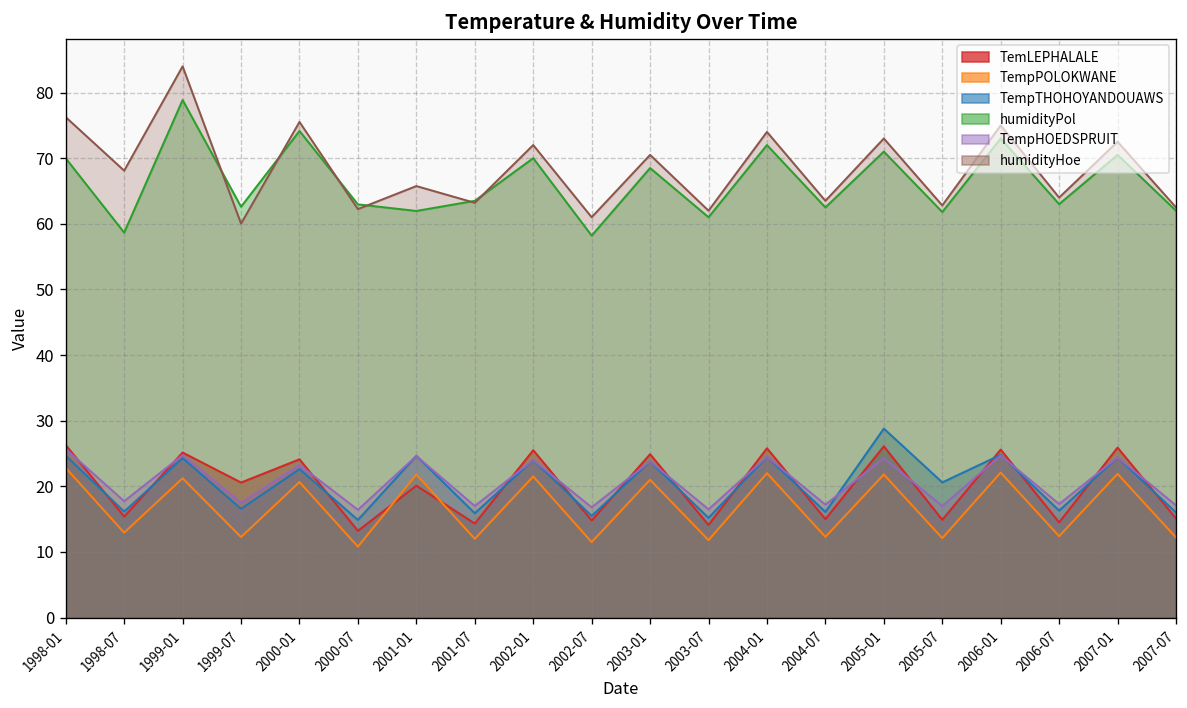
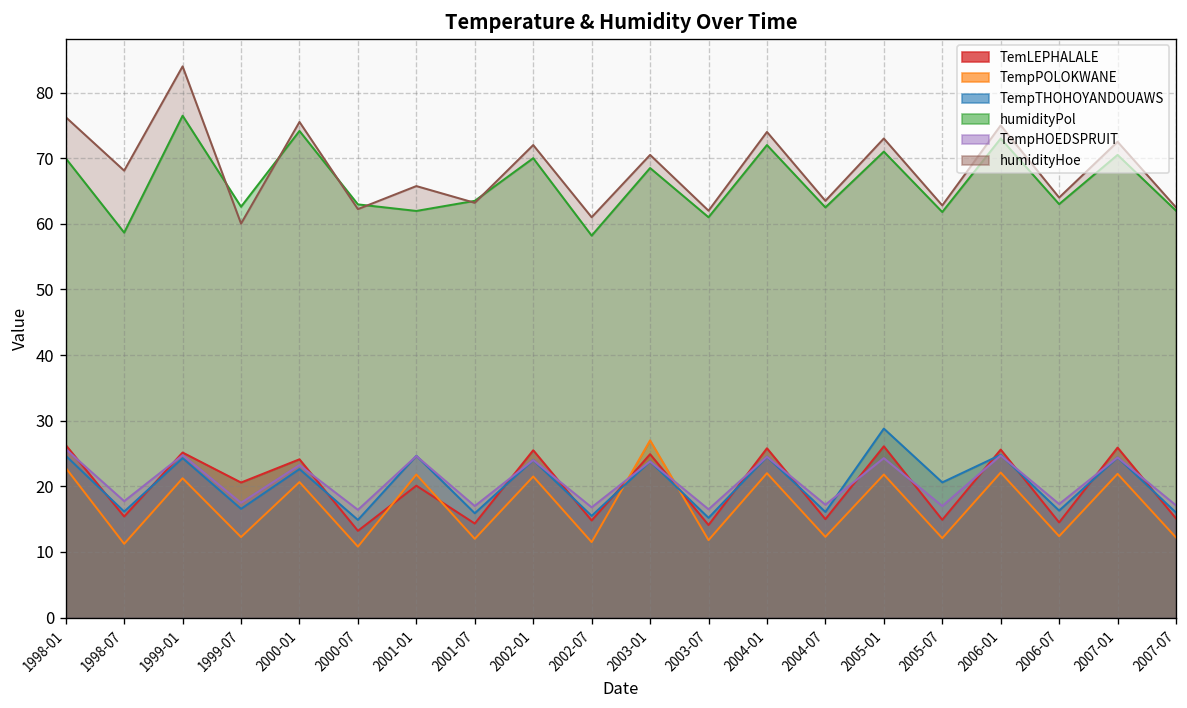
  {
    "TemLEPHALALE": {
      "1998-01": 26,
      "1998-07": 15,
      "1999-07": 21,
      "2000-01": 24,
      "2000-07": 13,
      "2001-01": 20,
      "2001-07": 14,
      "2002-01": 26,
      "2002-07": 15,
      "2003-01": 25,
      "2003-07": 14,
      "2004-01": 26,
      "2004-07": 15,
      "2005-01": 26,
      "2005-07": 15,
      "2006-01": 26,
      "2006-07": 15,
      "2007-01": 26,
      "2007-07": 15
    },
    "TempPOLOKWANE": {
      "1998-01": 23,
-     "1998-07": 13,
+     "1998-07": 11,
      "1999-01": 21,
      "1999-07": 12,
      "2000-01": 21,
      "2000-07": 11,
      "2001-01": 22,
      "2001-07": 12,
      "2002-01": 22,
      "2002-07": 12,
-     "2003-01": 21,
+     "2003-01": 27,
      "2003-07": 12,
      "2004-01": 22,
      "2004-07": 12,
      "2005-01": 22,
      "2005-07": 12,
      "2006-01": 22,
      "2006-07": 12,
      "2007-01": 22,
      "2007-07": 12
    },
    "TempTHOHOYANDOUAWS": {
      "1998-01": 25,
      "1998-07": 16,
      "1999-07": 17,
      "2000-01": 23,
      "2000-07": 15,
      "2001-07": 16,
      "2002-07": 16,
      "2003-07": 15,
      "2004-07": 16,
      "2005-01": 29,
      "2005-07": 21,
      "2006-07": 16,
      "2007-07": 16
    },
    "humidityPol": {
      "1998-01": 70,
      "1998-07": 59,
-     "1999-01": 79,
+     "1999-01": 76,
      "1999-07": 63,
      "2000-01": 74,
      "2000-07": 63,
      "2001-01": 62,
      "2002-01": 70,
      "2002-07": 58,
      "2003-01": 69,
      "2003-07": 61,
      "2004-01": 72,
      "2004-07": 63,
      "2005-01": 71,
      "2005-07": 62,
      "2006-07": 63,
      "2007-07": 62
    }
  }
